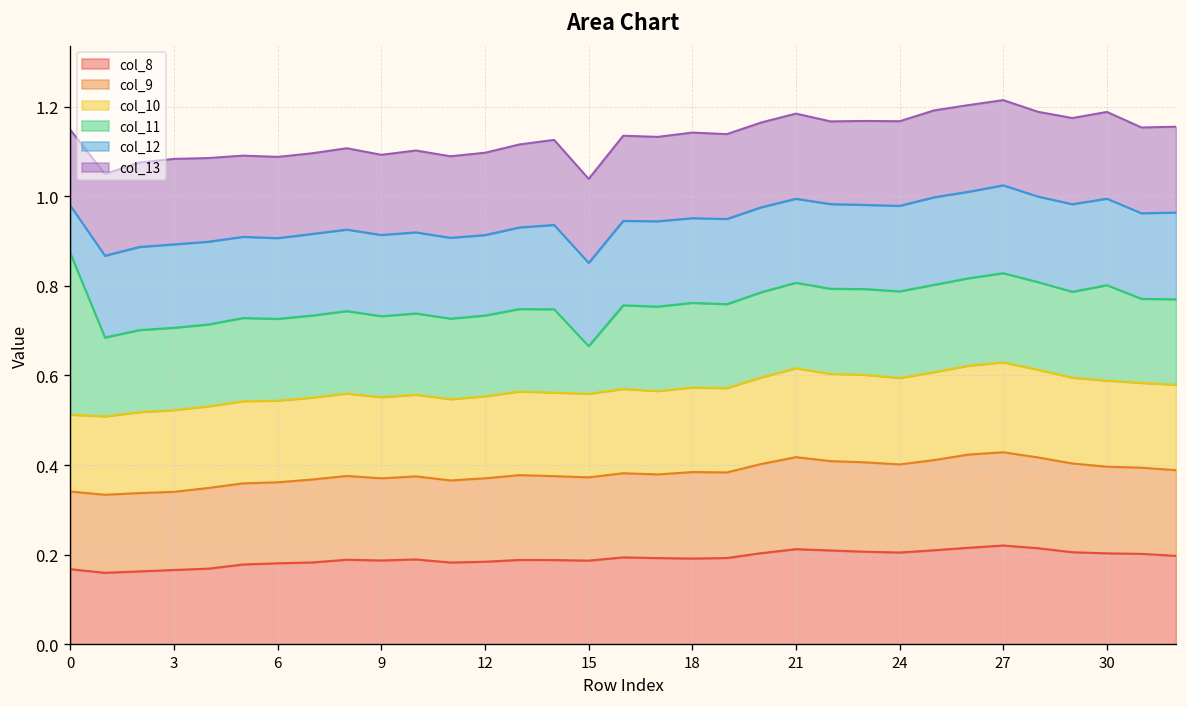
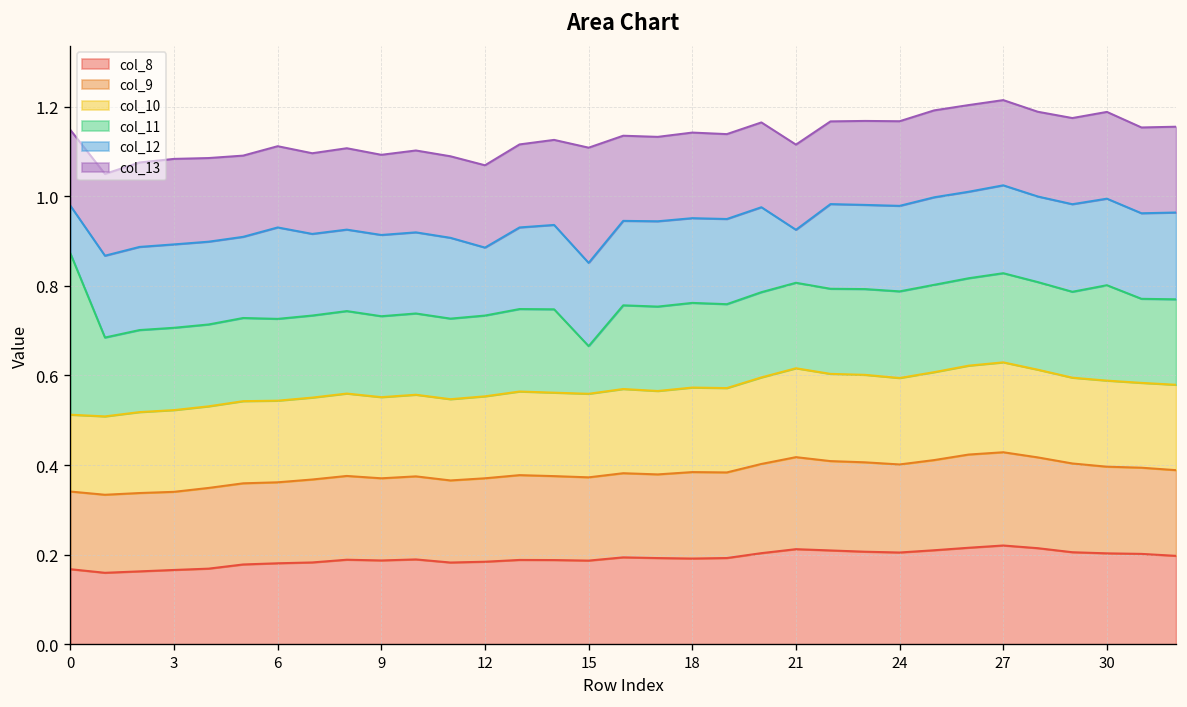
  {
    "col_11": {
      "0": 0.36,
      "3": 0.18,
      "6": 0.18,
      "9": 0.18,
      "12": 0.18,
      "15": 0.11,
      "18": 0.19,
      "21": 0.19,
      "24": 0.19,
      "27": 0.20,
      "30": 0.21
    },
    "col_12": {
      "0": 0.11,
      "3": 0.19,
-     "6": 0.18,
+     "6": 0.20,
      "9": 0.18,
-     "12": 0.18,
+     "12": 0.15,
      "15": 0.19,
      "18": 0.19,
-     "21": 0.19,
+     "21": 0.12,
      "24": 0.19,
      "27": 0.20,
      "30": 0.19
    },
    "col_13": {
      "0": 0.17,
      "3": 0.19,
      "6": 0.18,
      "9": 0.18,
      "12": 0.18,
-     "15": 0.19,
+     "15": 0.26,
      "18": 0.19,
      "21": 0.19,
      "24": 0.19,
      "27": 0.19,
      "30": 0.19
    }
  }
